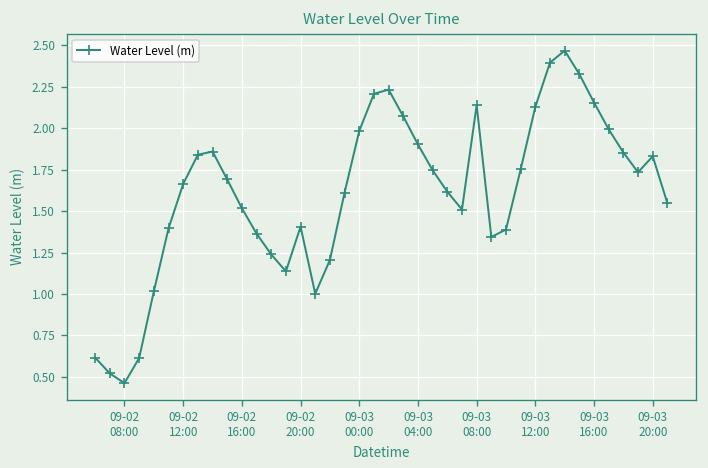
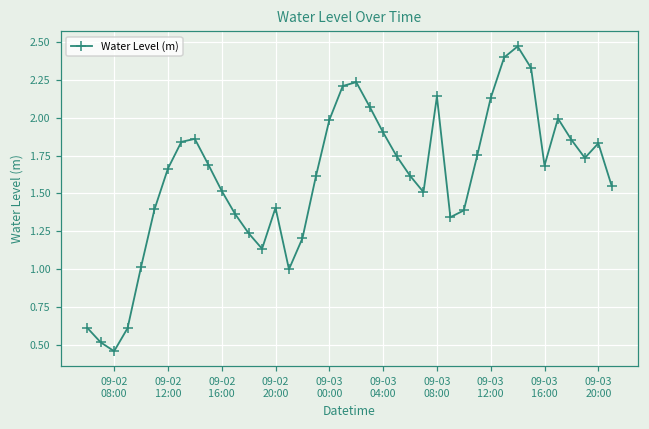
  {
    "09-02 08:00": 0.46,
    "09-02 12:00": 1.66,
    "09-02 16:00": 1.52,
    "09-02 20:00": 1.41,
    "09-03 00:00": 1.98,
    "09-03 04:00": 1.90,
    "09-03 08:00": 2.14,
    "09-03 12:00": 2.13,
-   "09-03 16:00": 2.15,
+   "09-03 16:00": 1.68,
    "09-03 20:00": 1.83
  }
